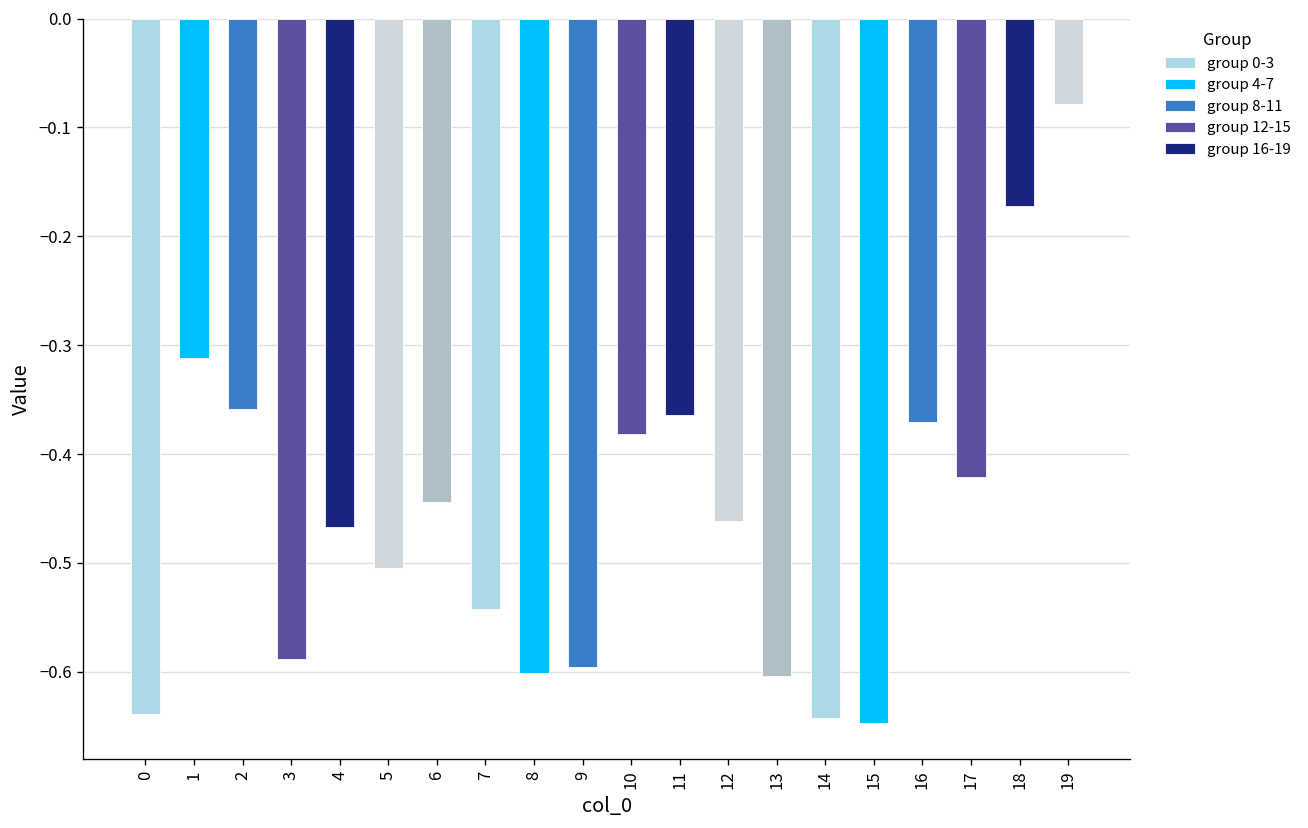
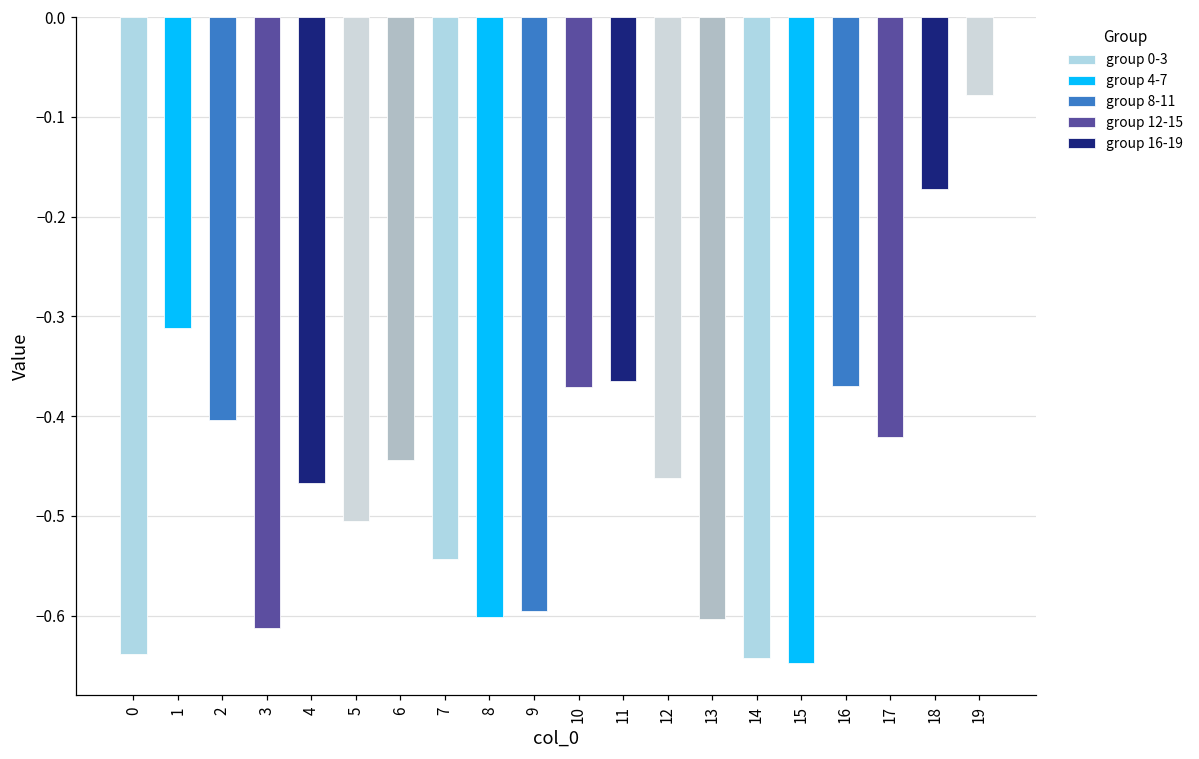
  {
    "0": -0.64,
    "1": -0.31,
-   "2": -0.36,
-   "3": -0.59,
+   "2": -0.40,
+   "3": -0.61,
    "4": -0.47,
    "5": -0.50,
    "6": -0.44,
    "7": -0.54,
    "8": -0.60,
    "9": -0.60,
-   "10": -0.38,
+   "10": -0.37,
    "11": -0.36,
    "12": -0.46,
    "13": -0.60,
    "14": -0.64,
    "15": -0.65,
    "16": -0.37,
    "17": -0.42,
    "18": -0.17,
    "19": -0.08
  }
